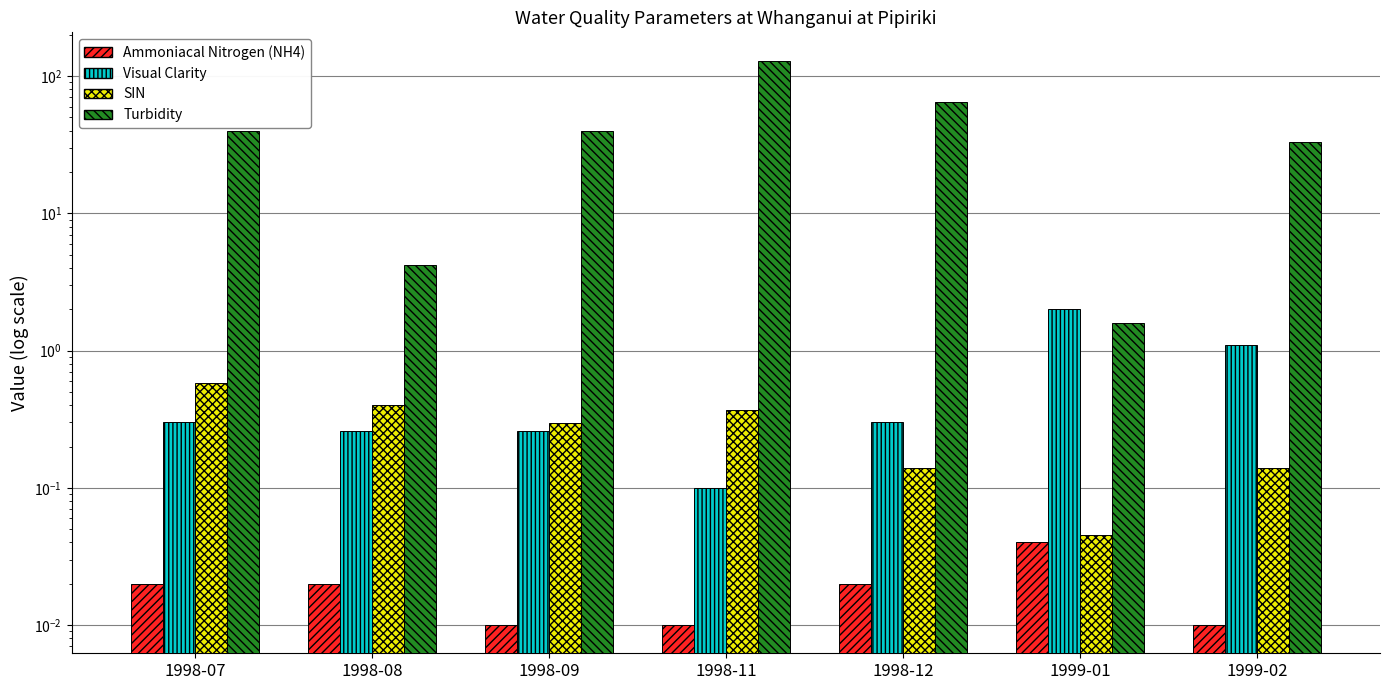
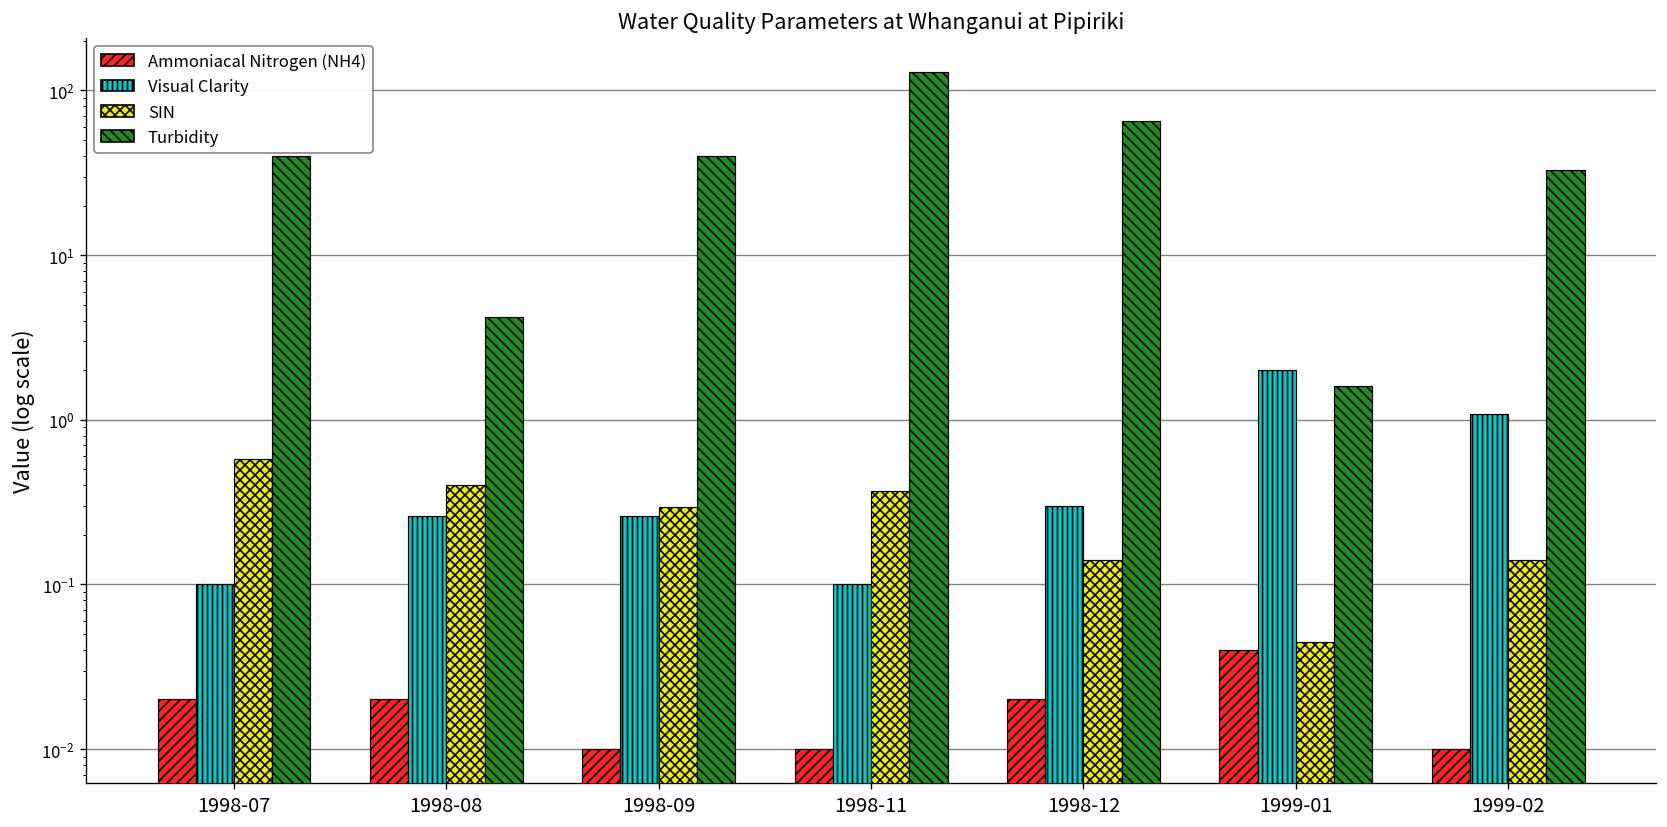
  {
    "Ammoniacal Nitrogen (NH4)": {
      "1998-07": 0.020,
      "1998-08": 0.020,
      "1998-09": 0.010,
      "1998-11": 0.010,
      "1998-12": 0.020,
      "1999-01": 0.040,
      "1999-02": 0.010
    },
    "Visual Clarity": {
-     "1998-07": 0.3,
+     "1998-07": 0.1,
      "1998-08": 0.26,
      "1998-09": 0.26,
      "1998-11": 0.1,
      "1998-12": 0.3,
      "1999-01": 2.0,
      "1999-02": 1.1
    },
    "SIN": {
      "1998-07": 0.6,
      "1998-08": 0.4,
      "1998-09": 0.3,
      "1998-11": 0.37,
      "1998-12": 0.14,
      "1999-01": 0.045,
      "1999-02": 0.14
    },
    "Turbidity": {
      "1998-07": 40,
      "1998-08": 4.2,
      "1998-09": 40,
      "1998-11": 130,
      "1998-12": 70,
      "1999-01": 1.6,
      "1999-02": 33
    }
  }
